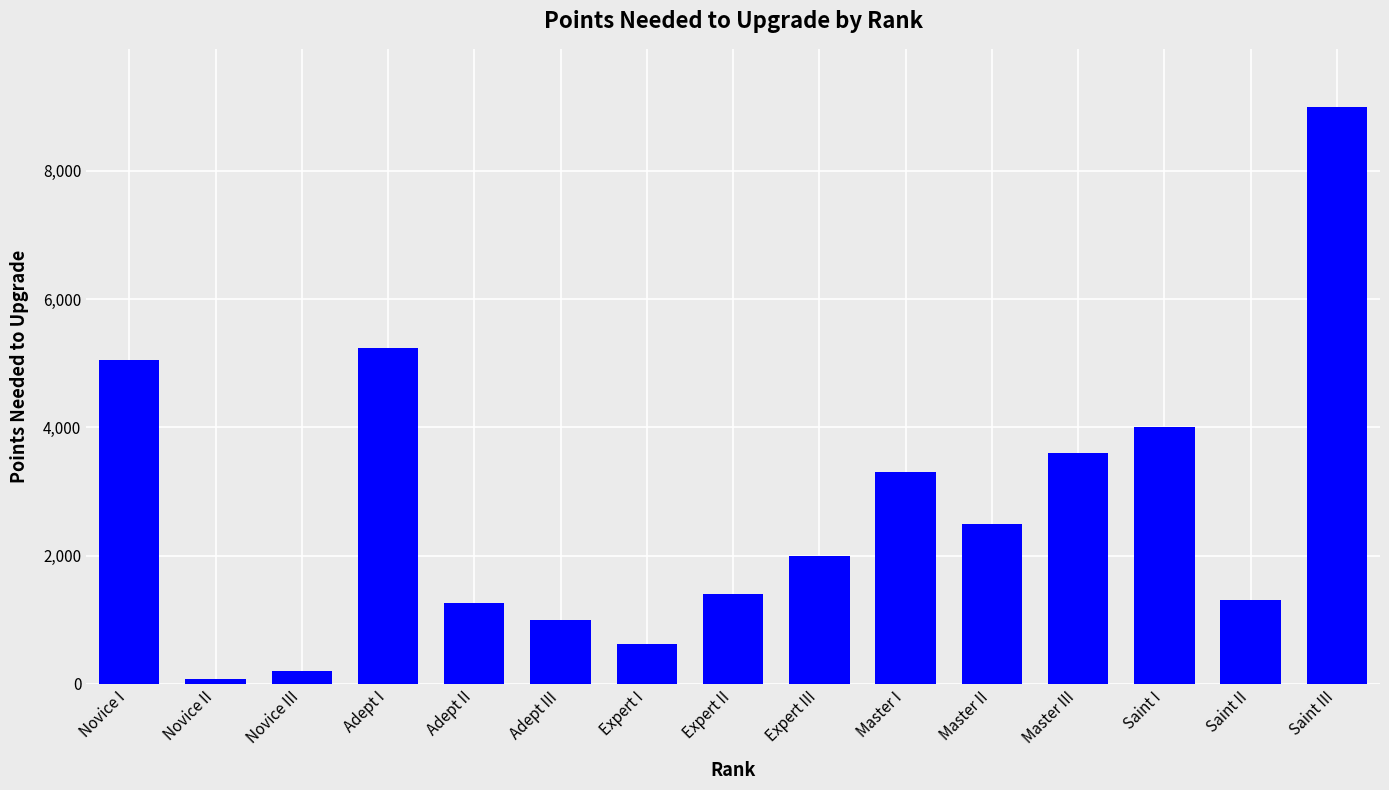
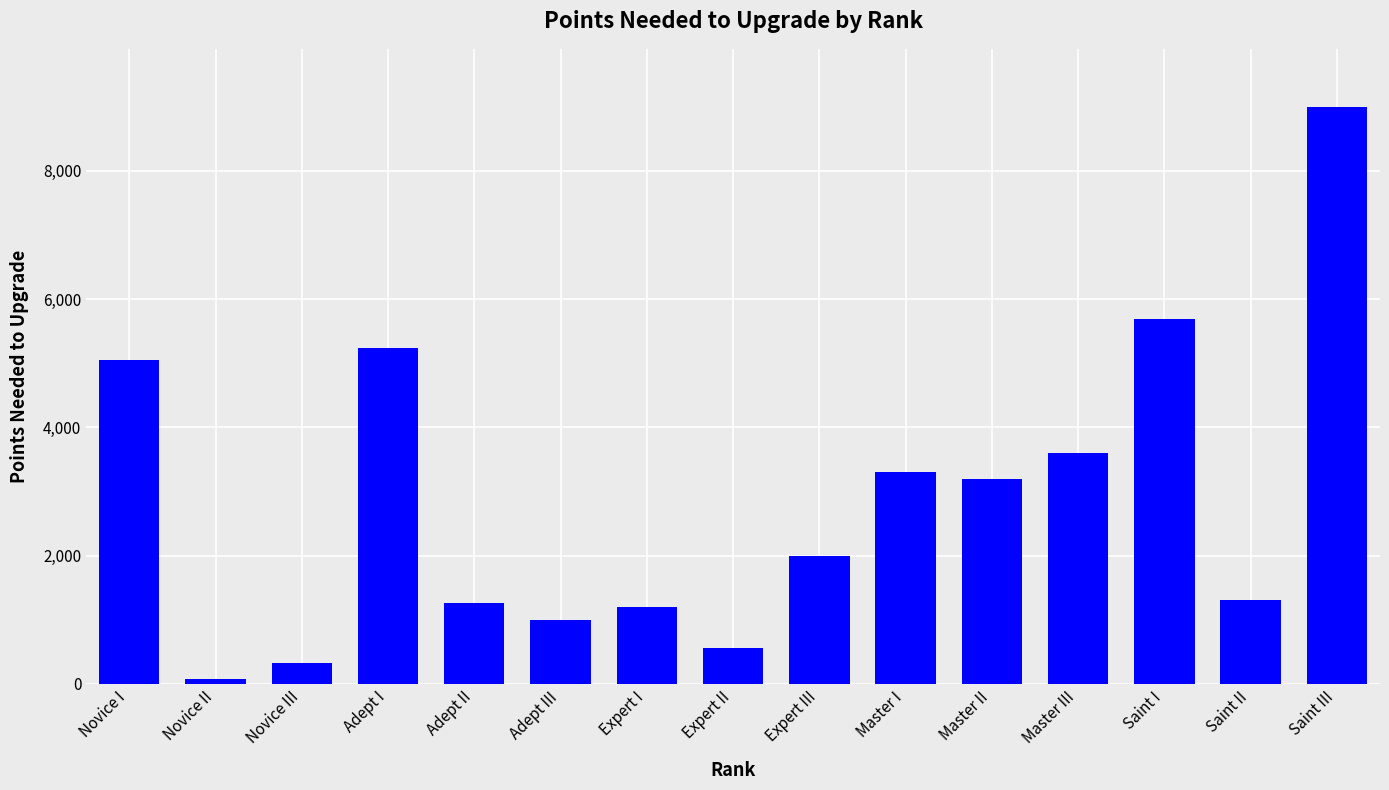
  {
    "Novice I": "5,000",
    "Novice II": "100",
-   "Novice III": "200",
+   "Novice III": "300",
    "Adept I": "5,200",
    "Adept II": "1,300",
    "Adept III": "1,000",
-   "Expert I": "600",
-   "Expert II": "1,400",
+   "Expert I": "1,200",
+   "Expert II": "600",
    "Expert III": "2,000",
    "Master I": "3,300",
-   "Master II": "2,500",
+   "Master II": "3,200",
    "Master III": "3,600",
-   "Saint I": "4,000",
+   "Saint I": "5,700",
    "Saint II": "1,300",
    "Saint III": "9,000"
  }
